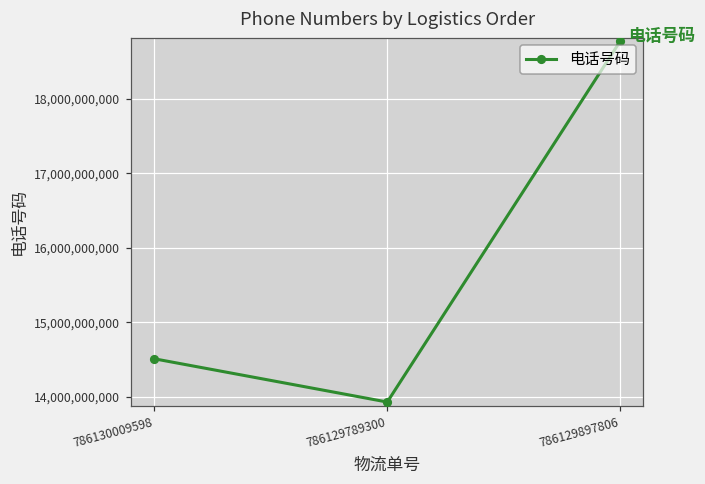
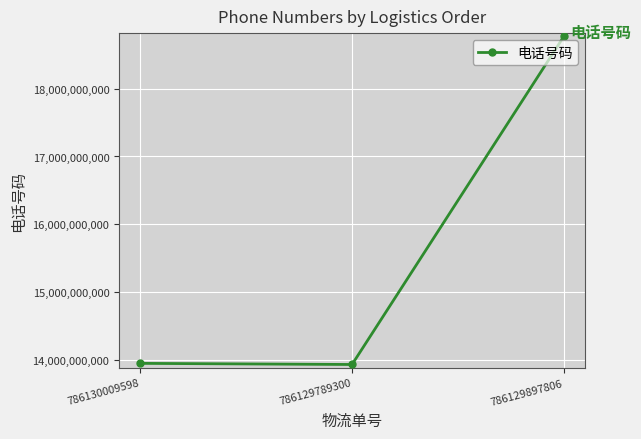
  {
-   "786130009598": "14,500,000,000",
+   "786130009598": "13,900,000,000",
    "786129789300": "13,900,000,000",
    "786129897806": "18,800,000,000"
  }
